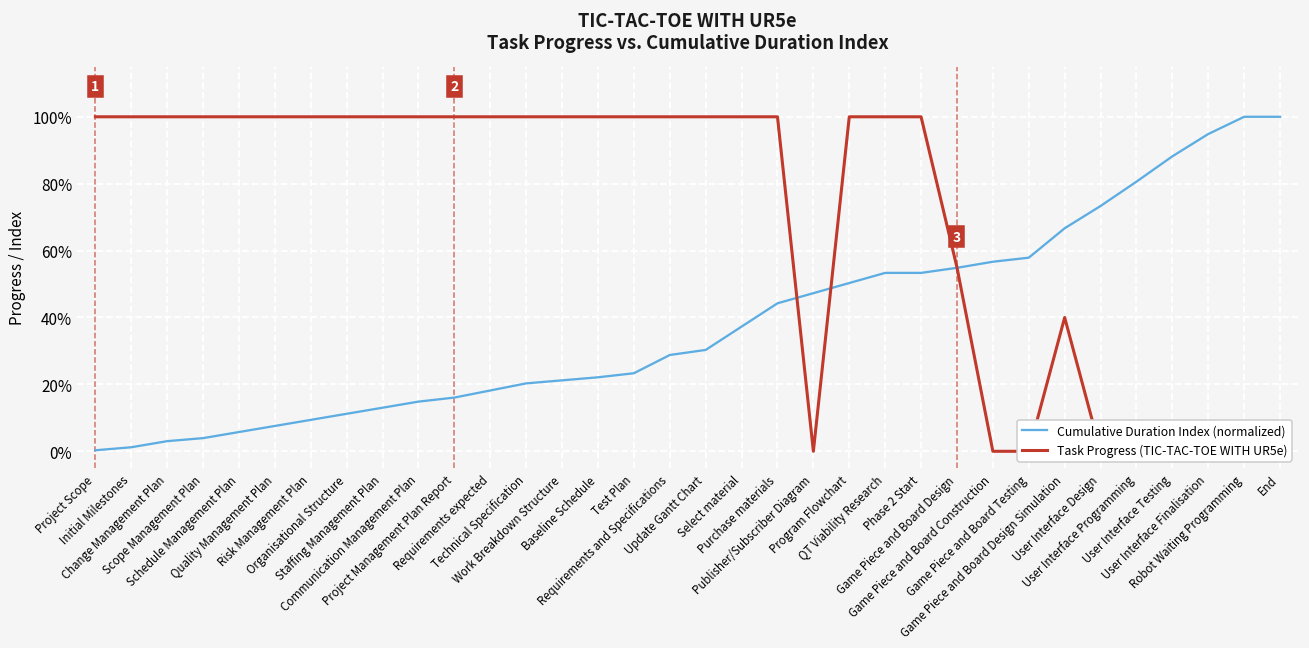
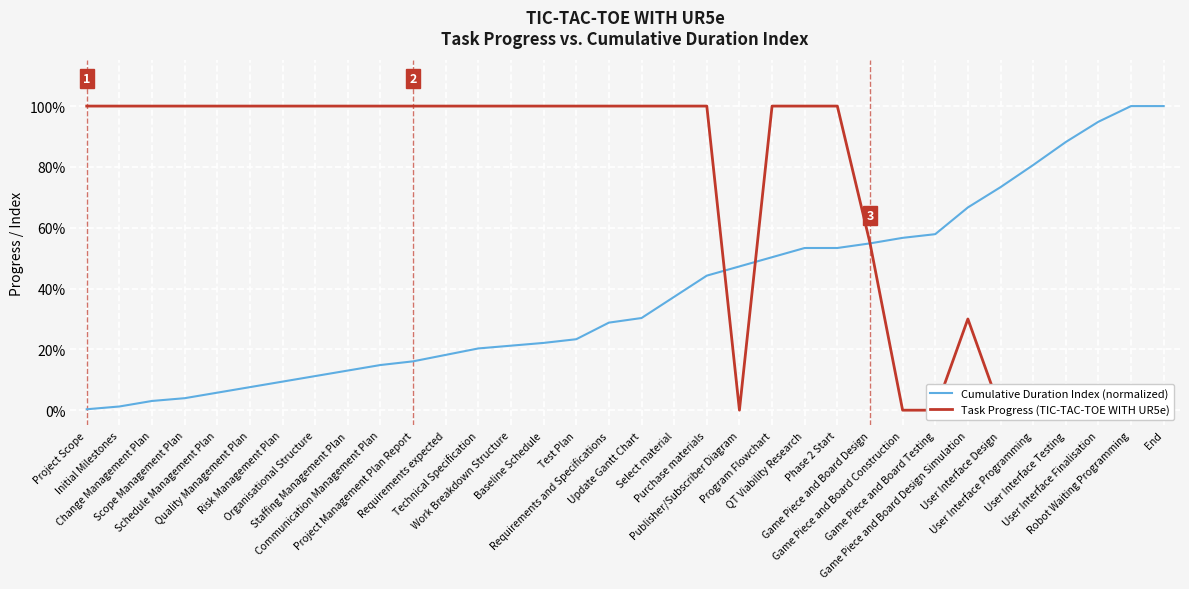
  {
    "Cumulative Duration Index (normalized)": {
      "Project Scope": "0%",
      "Initial Milestones": "1%",
      "Change Management Plan": "3%",
      "Scope Management Plan": "4%",
      "Schedule Management Plan": "6%",
      "Quality Management Plan": "8%",
      "Risk Management Plan": "9%",
      "Organisational Structure": "11%",
      "Staffing Management Plan": "13%",
      "Communication Management Plan": "15%",
      "Project Management Plan Report": "16%",
      "Requirements expected": "18%",
      "Technical Specification": "20%",
      "Work Breakdown Structure": "21%",
      "Baseline Schedule": "22%",
      "Test Plan": "23%",
      "Requirements and Specifications": "29%",
      "Update Gantt Chart": "30%",
      "Select material": "37%",
      "Purchase materials": "44%",
      "Publisher/Subscriber Diagram": "47%",
      "Program Flowchart": "50%",
      "QT Viability Research": "53%",
      "Phase 2 Start": "53%",
      "Game Piece and Board Construction": "57%",
      "Game Piece and Board Testing": "58%",
      "Game Piece and Board Design Simulation": "67%",
      "User Interface Design": "73%",
      "User Interface Programming": "81%",
      "User Interface Testing": "88%",
      "User Interface Finalisation": "95%",
      "Robot Waiting Programming": "100%",
      "End": "100%"
    },
    "Task Progress (TIC-TAC-TOE WITH UR5e)": {
      "Initial Milestones": "100%",
      "Change Management Plan": "100%",
      "Scope Management Plan": "100%",
      "Schedule Management Plan": "100%",
      "Quality Management Plan": "100%",
      "Risk Management Plan": "100%",
      "Organisational Structure": "100%",
      "Staffing Management Plan": "100%",
      "Communication Management Plan": "100%",
      "Requirements expected": "100%",
      "Technical Specification": "100%",
      "Work Breakdown Structure": "100%",
      "Baseline Schedule": "100%",
      "Test Plan": "100%",
      "Requirements and Specifications": "100%",
      "Update Gantt Chart": "100%",
      "Select material": "100%",
      "Purchase materials": "100%",
      "Publisher/Subscriber Diagram": "0%",
      "Program Flowchart": "100%",
      "QT Viability Research": "100%",
      "Phase 2 Start": "100%",
      "Game Piece and Board Construction": "0%",
-     "Game Piece and Board Design Simulation": "40%"
+     "Game Piece and Board Design Simulation": "30%"
    }
  }
